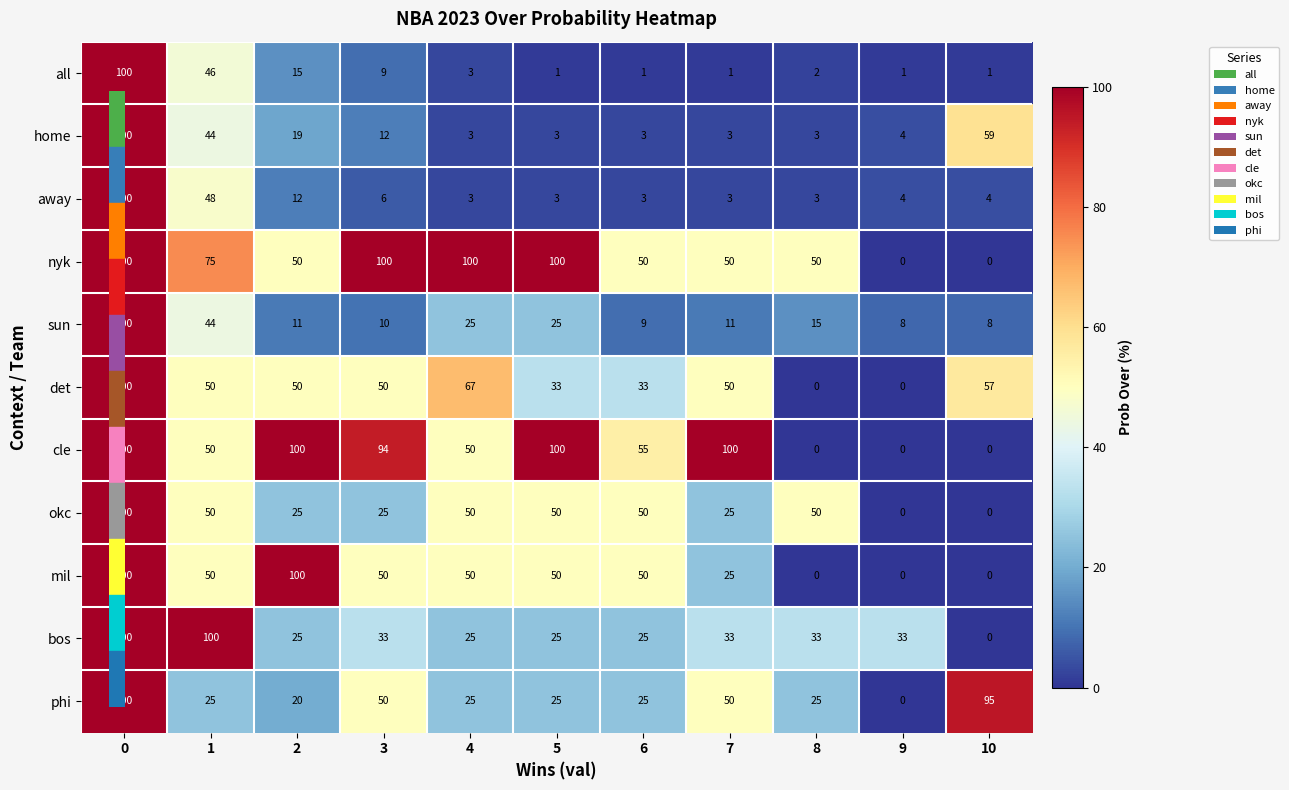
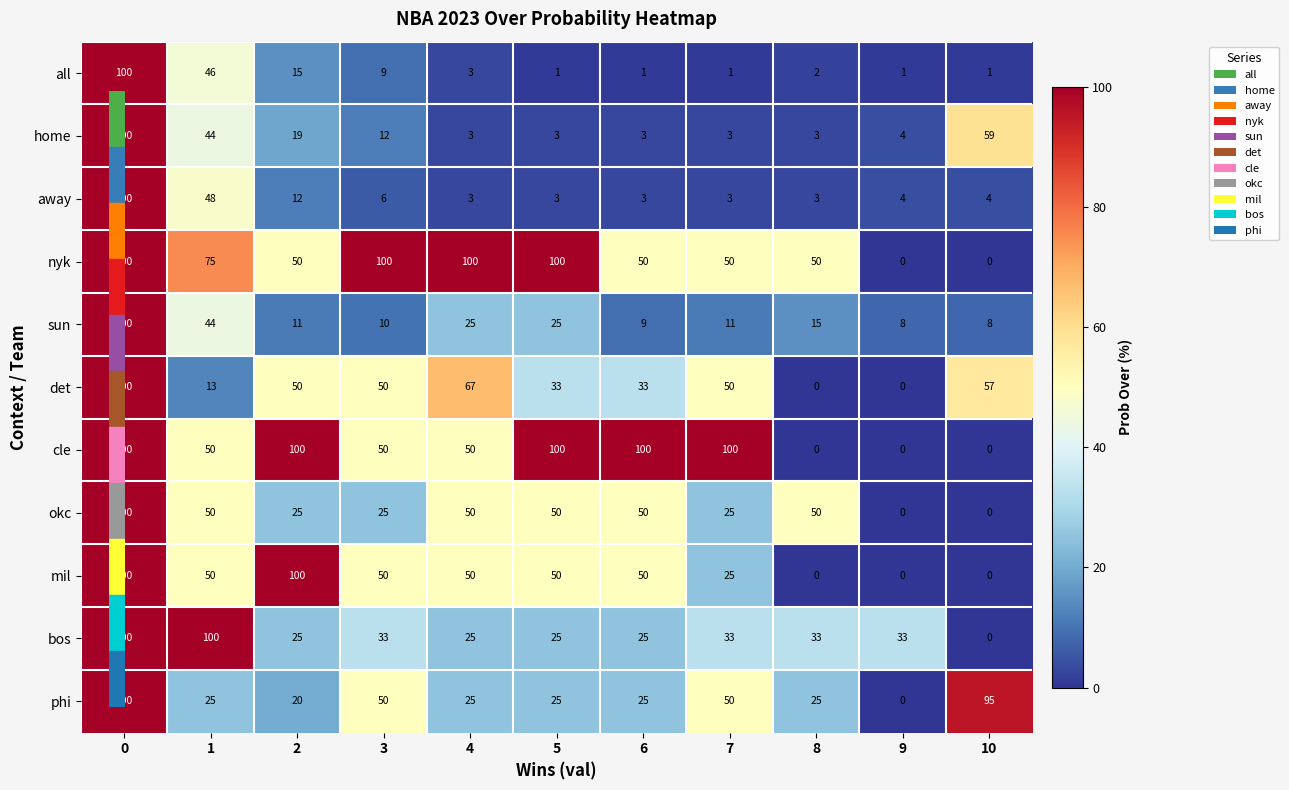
  {
    "all": {
      "0": 100,
      "1": 46,
      "2": 15,
      "3": 9,
      "4": 3,
      "5": 1,
      "6": 1,
      "7": 1,
      "8": 2,
      "9": 1,
      "10": 1
    },
    "home": {
      "0": 100,
      "1": 44,
      "2": 19,
      "3": 12,
      "4": 3,
      "5": 3,
      "6": 3,
      "7": 3,
      "8": 3,
      "9": 4,
      "10": 59
    },
    "away": {
      "0": 100,
      "1": 48,
      "2": 12,
      "3": 6,
      "4": 3,
      "5": 3,
      "6": 3,
      "7": 3,
      "8": 3,
      "9": 4,
      "10": 4
    },
    "nyk": {
      "0": 100,
      "1": 75,
      "2": 50,
      "3": 100,
      "4": 100,
      "5": 100,
      "6": 50,
      "7": 50,
      "8": 50,
      "9": 0,
      "10": 0
    },
    "sun": {
      "0": 100,
      "1": 44,
      "2": 11,
      "3": 10,
      "4": 25,
      "5": 25,
      "6": 9,
      "7": 11,
      "8": 15,
      "9": 8,
      "10": 8
    },
    "det": {
      "0": 100,
-     "1": 50,
+     "1": 13,
      "2": 50,
      "3": 50,
      "4": 67,
      "5": 33,
      "6": 33,
      "7": 50,
      "8": 0,
      "9": 0,
      "10": 57
    },
    "cle": {
      "0": 100,
      "1": 50,
      "2": 100,
-     "3": 94,
+     "3": 50,
      "4": 50,
      "5": 100,
-     "6": 55,
+     "6": 100,
      "7": 100,
      "8": 0,
      "9": 0,
      "10": 0
    },
    "okc": {
      "0": 100,
      "1": 50,
      "2": 25,
      "3": 25,
      "4": 50,
      "5": 50,
      "6": 50,
      "7": 25,
      "8": 50,
      "9": 0,
      "10": 0
    },
    "mil": {
      "0": 100,
      "1": 50,
      "2": 100,
      "3": 50,
      "4": 50,
      "5": 50,
      "6": 50,
      "7": 25,
      "8": 0,
      "9": 0,
      "10": 0
    },
    "bos": {
      "0": 100,
      "1": 100,
      "2": 25,
      "3": 33,
      "4": 25,
      "5": 25,
      "6": 25,
      "7": 33,
      "8": 33,
      "9": 33,
      "10": 0
    },
    "phi": {
      "0": 100,
      "1": 25,
      "2": 20,
      "3": 50,
      "4": 25,
      "5": 25,
      "6": 25,
      "7": 50,
      "8": 25,
      "9": 0,
      "10": 95
    }
  }
